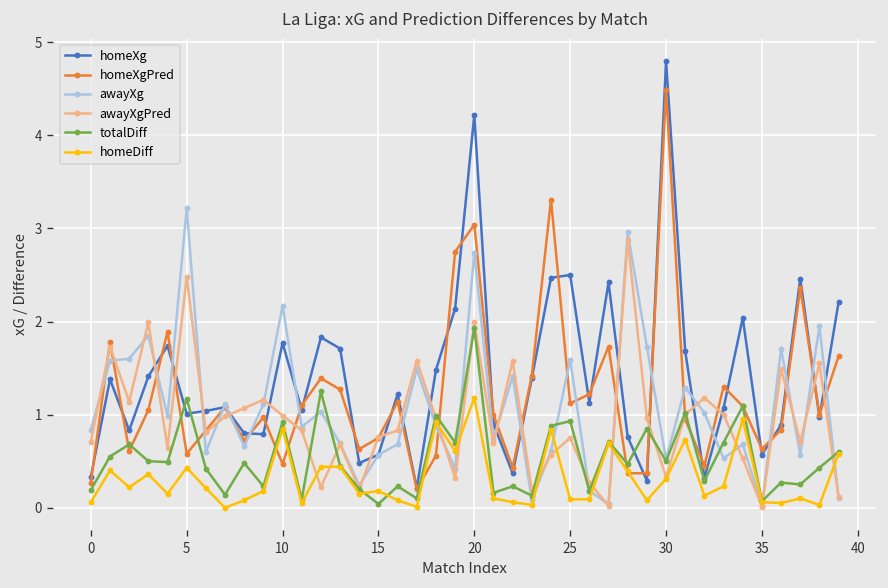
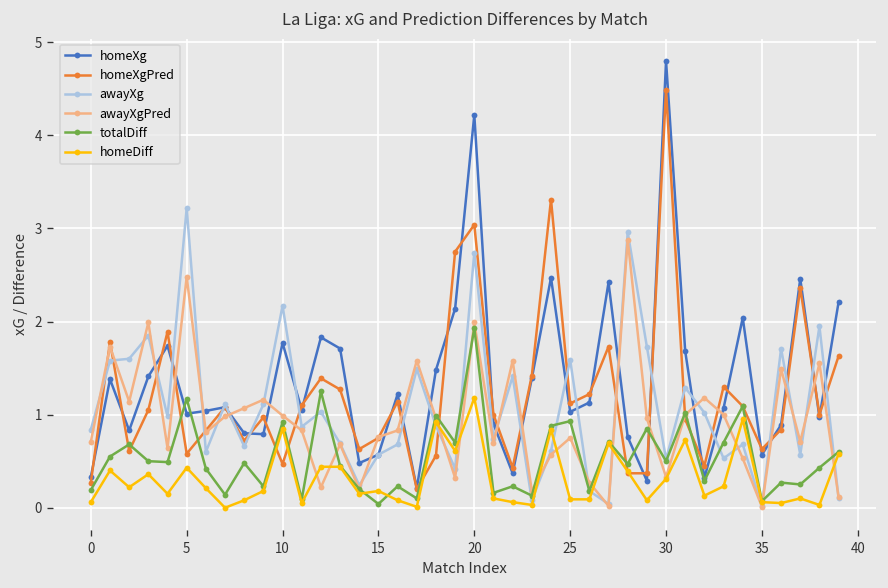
  {
    "homeXg": {
      "0": 0.3,
      "5": 1.0,
      "10": 1.8,
      "20": 4.2,
-     "25": 2.5,
+     "25": 1.0,
      "30": 4.8,
      "35": 0.6
    },
    "homeXgPred": {
      "0": 0.3,
      "5": 0.6,
      "10": 0.5,
      "20": 3.0,
      "25": 1.1,
      "30": 4.5,
      "35": 0.6
    },
    "awayXg": {
      "0": 0.8,
      "5": 3.2,
      "10": 2.2,
      "20": 2.7,
      "25": 1.6
    },
    "awayXgPred": {
      "0": 0.7,
      "5": 2.5,
      "10": 1.0,
      "20": 2.0,
      "25": 0.8
    },
    "totalDiff": {
      "0": 0.2,
      "5": 1.2,
      "10": 0.9,
      "15": 0.0,
      "20": 1.9,
      "25": 0.9
    },
    "homeDiff": {
      "0": 0.1,
      "5": 0.4,
      "10": 0.9,
      "15": 0.2,
      "20": 1.2,
      "25": 0.1
    }
  }
